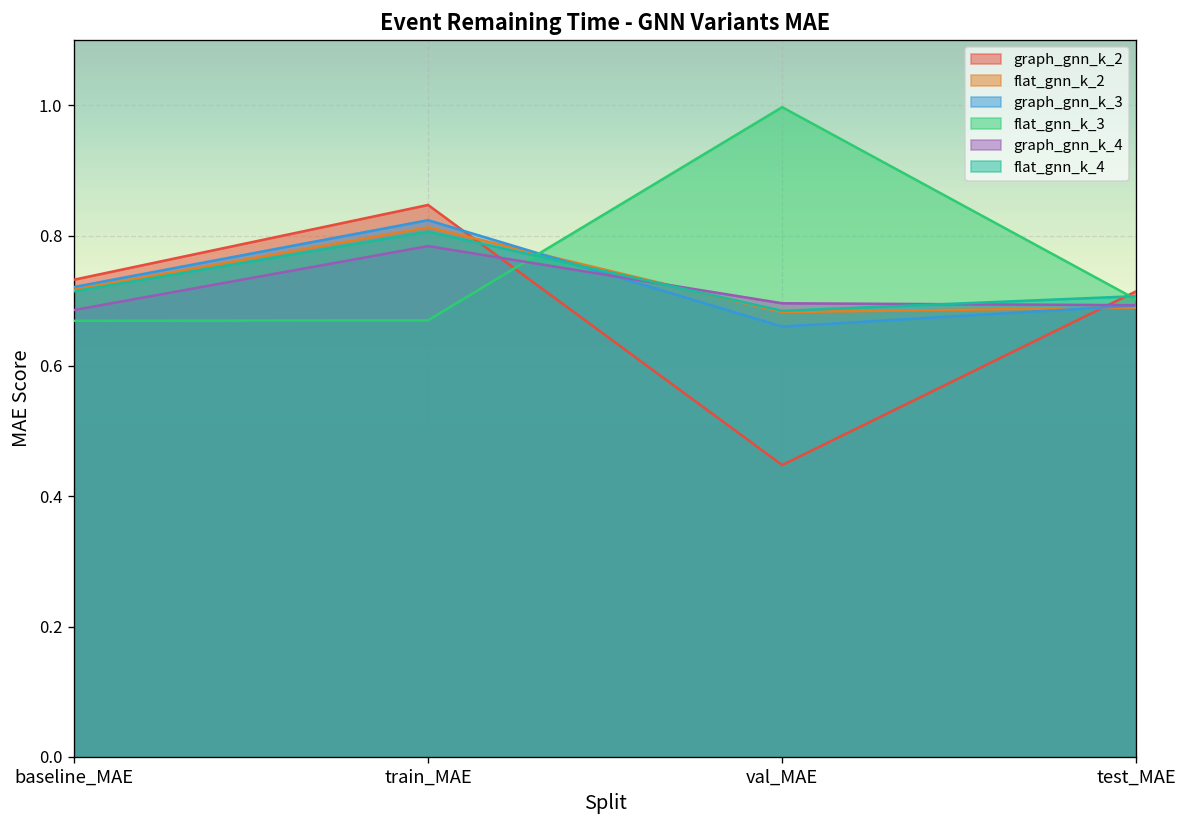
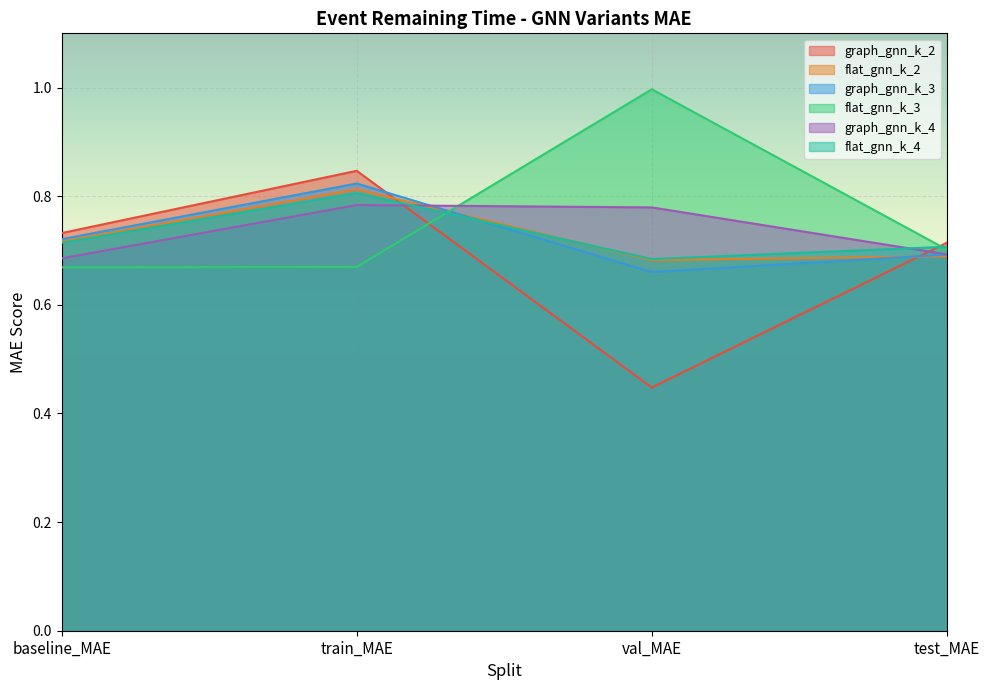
  {
    "graph_gnn_k_4": {
      "baseline_MAE": 0.69,
      "train_MAE": 0.78,
-     "val_MAE": 0.70
+     "val_MAE": 0.78
    }
  }
